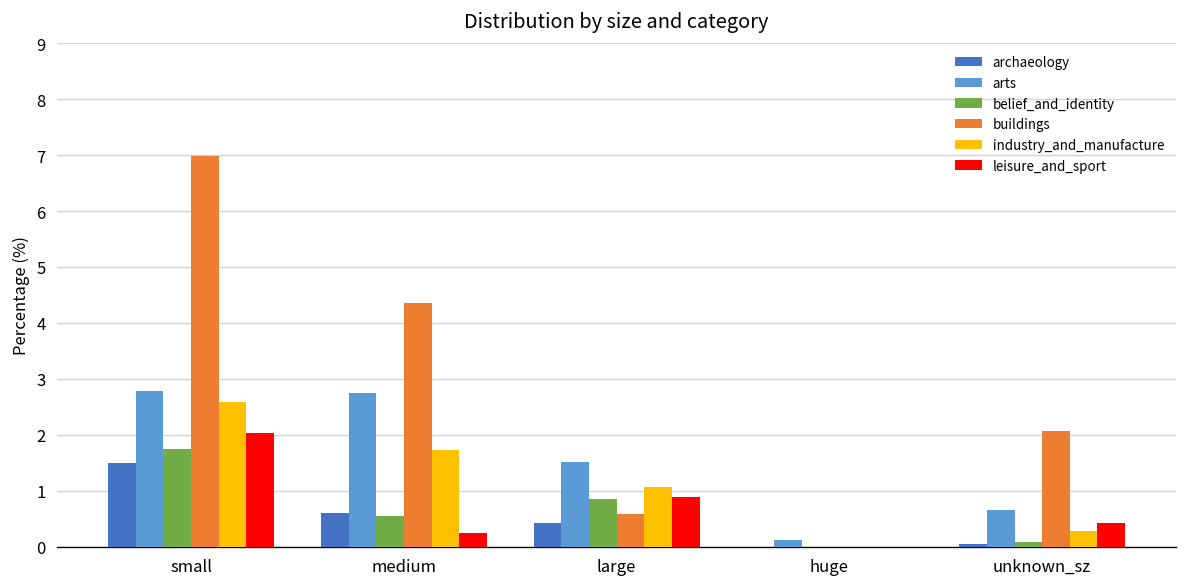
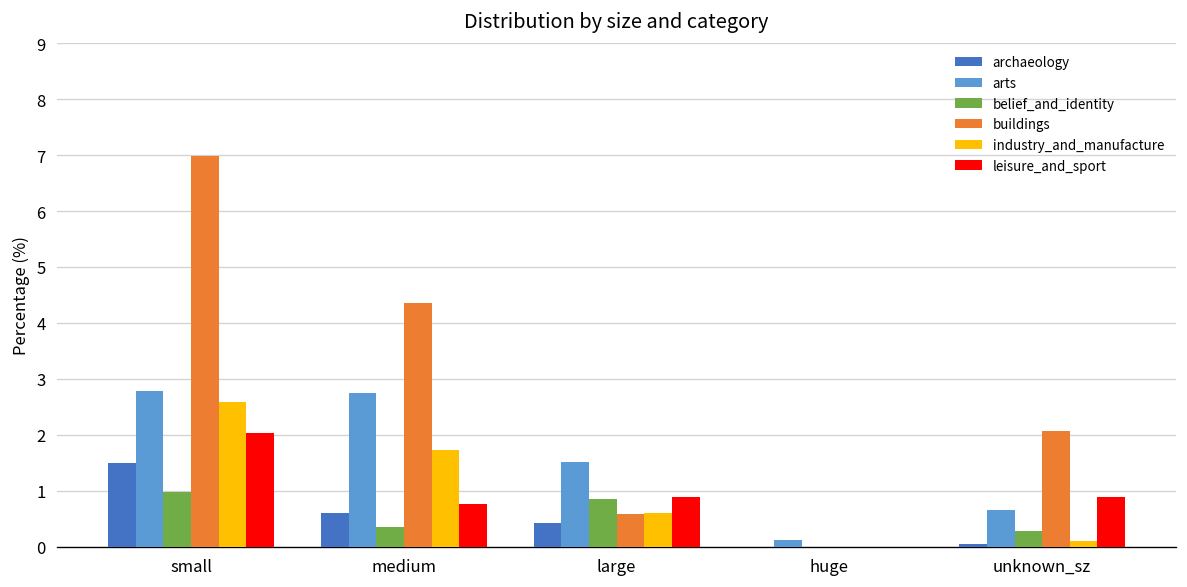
  {
    "belief_and_identity": {
-     "small": 1.8,
-     "medium": 0.5,
+     "small": 1.0,
+     "medium": 0.3,
      "large": 0.8,
      "huge": 0.0,
-     "unknown_sz": 0.1
+     "unknown_sz": 0.3
    },
    "buildings": {
      "small": 7.0,
      "medium": 4.4,
      "large": 0.6,
      "huge": 0.0,
      "unknown_sz": 2.1
    },
    "industry_and_manufacture": {
      "small": 2.6,
      "medium": 1.7,
-     "large": 1.1,
+     "large": 0.6,
      "huge": 0.0,
-     "unknown_sz": 0.3
+     "unknown_sz": 0.1
    },
    "leisure_and_sport": {
      "small": 2.0,
-     "medium": 0.2,
+     "medium": 0.8,
      "large": 0.9,
      "huge": 0.0,
-     "unknown_sz": 0.4
+     "unknown_sz": 0.9
    }
  }
